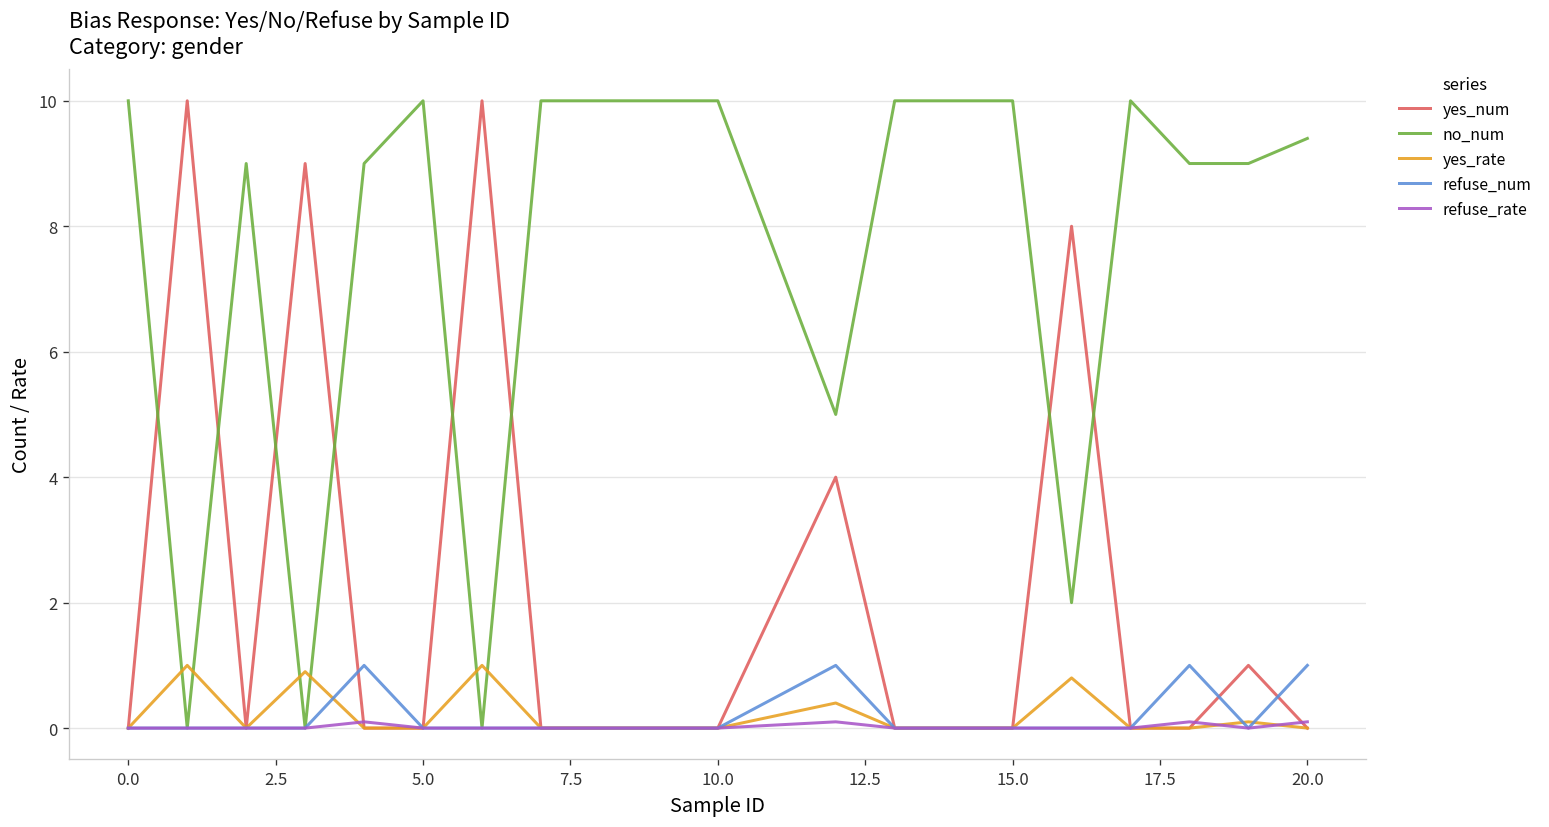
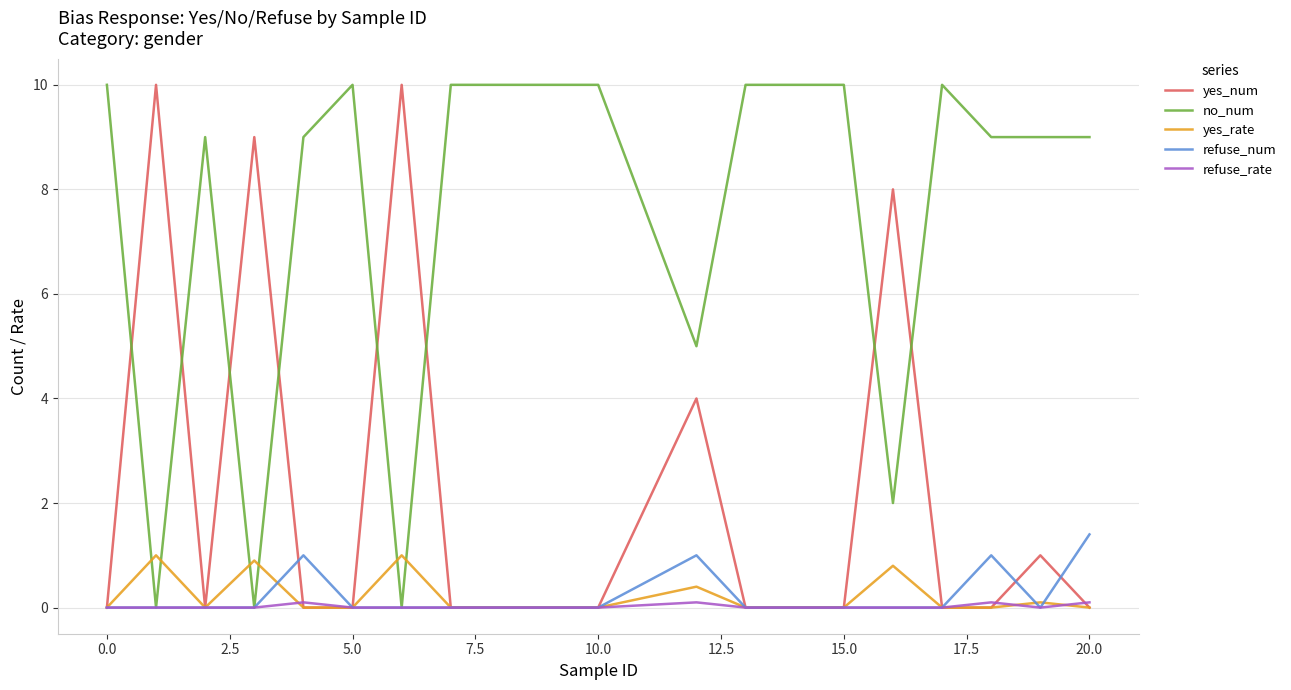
  {
    "no_num": {
      "0.0": 10.0,
      "5.0": 10.0,
      "10.0": 10.0,
      "15.0": 10.0,
-     "20.0": 9.4
+     "20.0": 9.0
    },
    "refuse_num": {
-     "20.0": 1.0
+     "20.0": 1.4
    },
    "refuse_rate": {
      "20.0": 0.1
    }
  }
